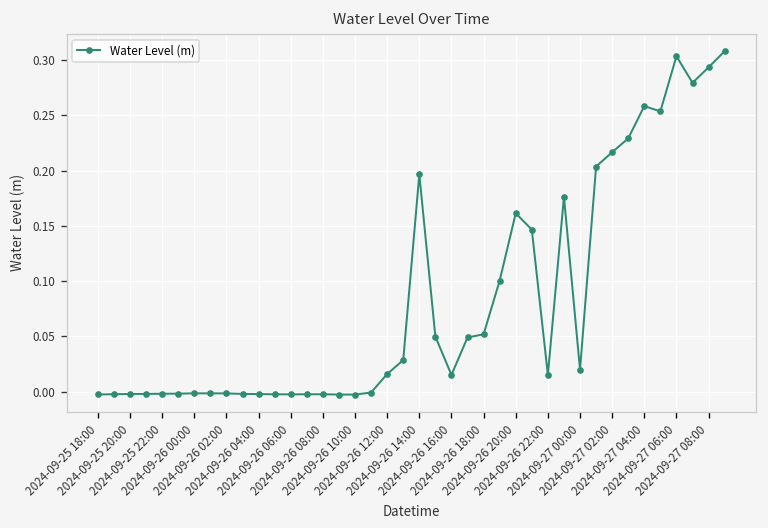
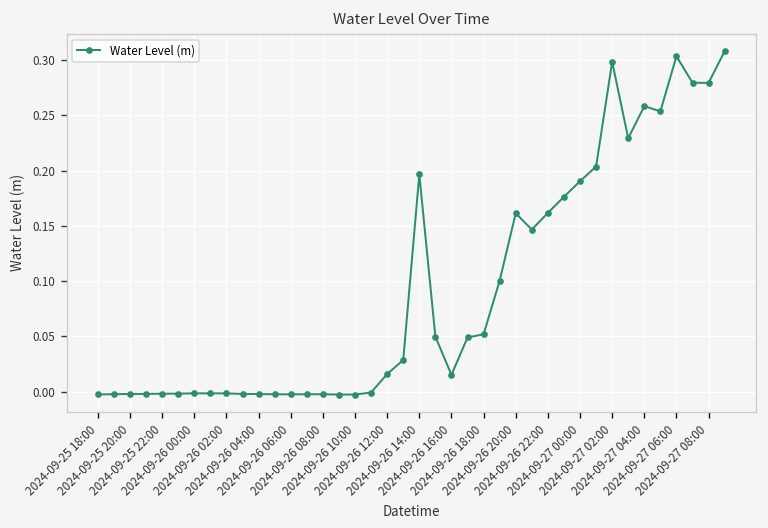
  {
    "2024-09-25 18:00": 0.00,
    "2024-09-25 20:00": 0.00,
    "2024-09-25 22:00": 0.00,
    "2024-09-26 00:00": 0.00,
    "2024-09-26 02:00": 0.00,
    "2024-09-26 04:00": 0.00,
    "2024-09-26 06:00": 0.00,
    "2024-09-26 08:00": 0.00,
    "2024-09-26 10:00": 0.00,
    "2024-09-26 12:00": 0.02,
    "2024-09-26 14:00": 0.20,
    "2024-09-26 16:00": 0.02,
    "2024-09-26 18:00": 0.05,
    "2024-09-26 20:00": 0.16,
-   "2024-09-26 22:00": 0.02,
-   "2024-09-27 00:00": 0.02,
-   "2024-09-27 02:00": 0.22,
+   "2024-09-26 22:00": 0.16,
+   "2024-09-27 00:00": 0.19,
+   "2024-09-27 02:00": 0.30,
    "2024-09-27 04:00": 0.26,
    "2024-09-27 06:00": 0.30,
-   "2024-09-27 08:00": 0.29
+   "2024-09-27 08:00": 0.28
  }
